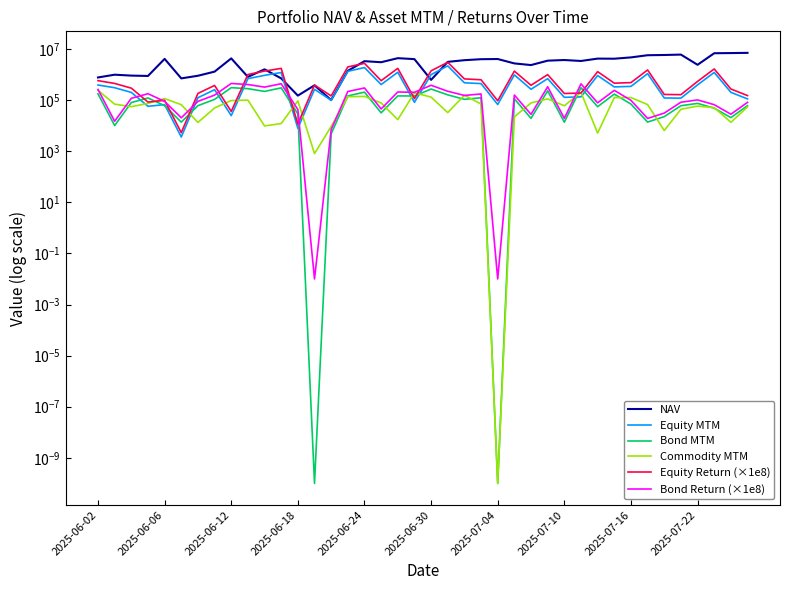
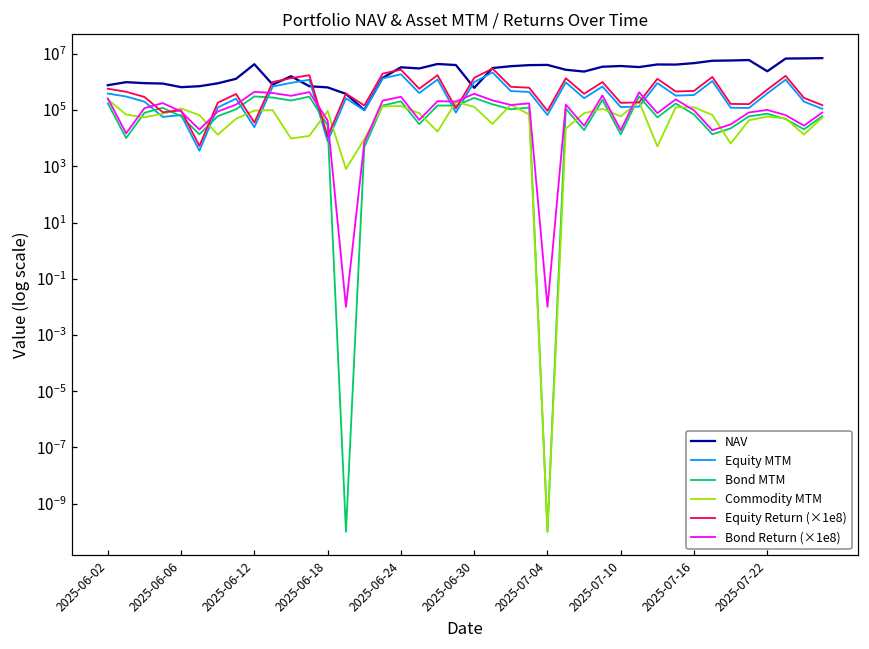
  {
    "NAV": {
      "2025-06-02": 800000,
-     "2025-06-06": 4000000,
+     "2025-06-06": 700000,
      "2025-06-12": 4000000,
-     "2025-06-18": 100000,
+     "2025-06-18": 600000,
      "2025-06-30": 600000,
      "2025-07-04": 4000000,
      "2025-07-10": 4000000,
      "2025-07-16": 5000000,
      "2025-07-22": 2000000
    },
    "Equity MTM": {
      "2025-06-02": 400000,
      "2025-06-12": 20000,
      "2025-06-18": 8000,
      "2025-06-24": 2000000,
      "2025-06-30": 1000000,
      "2025-07-04": 70000,
      "2025-07-10": 100000,
      "2025-07-16": 300000,
      "2025-07-22": 400000
    },
    "Bond MTM": {
      "2025-06-02": 200000,
      "2025-06-12": 300000,
      "2025-06-18": 30000,
      "2025-06-24": 200000,
      "2025-06-30": 300000,
      "2025-07-10": 10000,
      "2025-07-16": 70000,
      "2025-07-22": 70000
    },
    "Commodity MTM": {
      "2025-06-12": 100000,
      "2025-06-18": 90000,
      "2025-06-24": 100000,
      "2025-06-30": 100000,
      "2025-07-10": 60000,
      "2025-07-16": 100000,
      "2025-07-22": 60000
    },
    "Equity Return (×1e8)": {
      "2025-06-02": 600000,
      "2025-06-12": 40000,
      "2025-06-18": 10000,
      "2025-06-30": 1000000,
      "2025-07-04": 90000,
      "2025-07-10": 200000,
      "2025-07-16": 500000,
      "2025-07-22": 500000
    },
    "Bond Return (×1e8)": {
      "2025-06-12": 400000,
      "2025-06-18": 40000,
      "2025-06-24": 300000,
      "2025-06-30": 400000,
      "2025-07-04": 0.010,
      "2025-07-10": 20000,
      "2025-07-16": 100000,
      "2025-07-22": 100000
    }
  }
